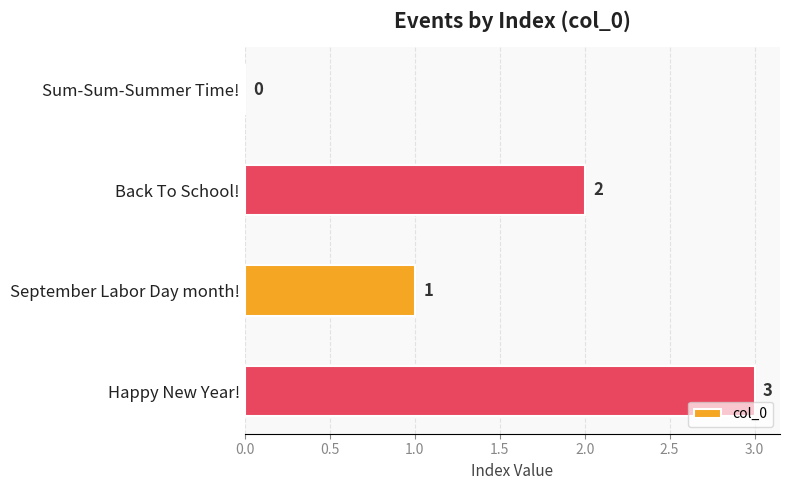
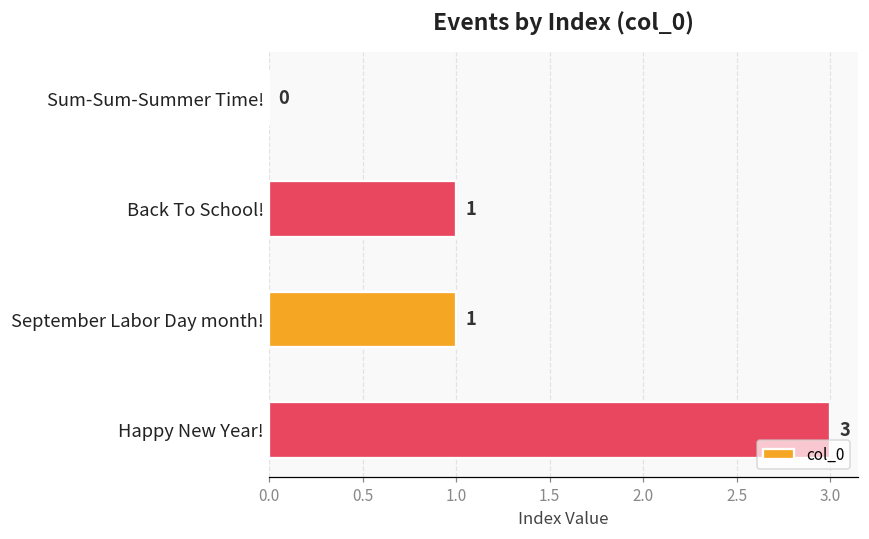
  {
    "Sum-Sum-Summer Time!": 0,
-   "Back To School!": 2,
+   "Back To School!": 1,
    "September Labor Day month!": 1,
    "Happy New Year!": 3
  }
